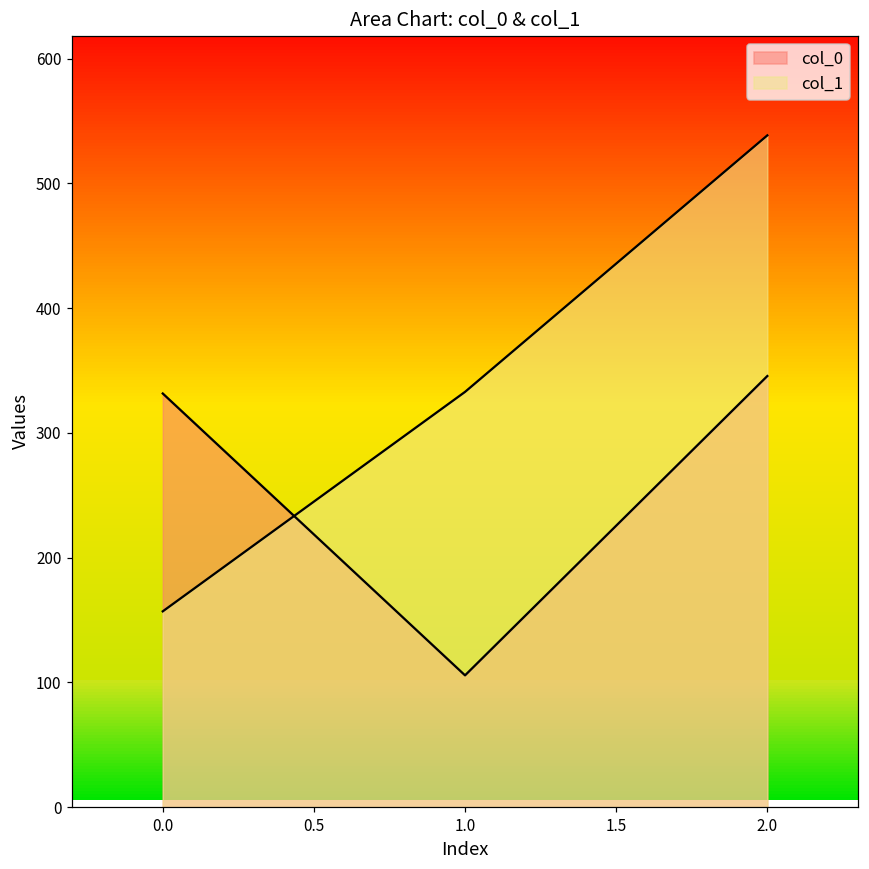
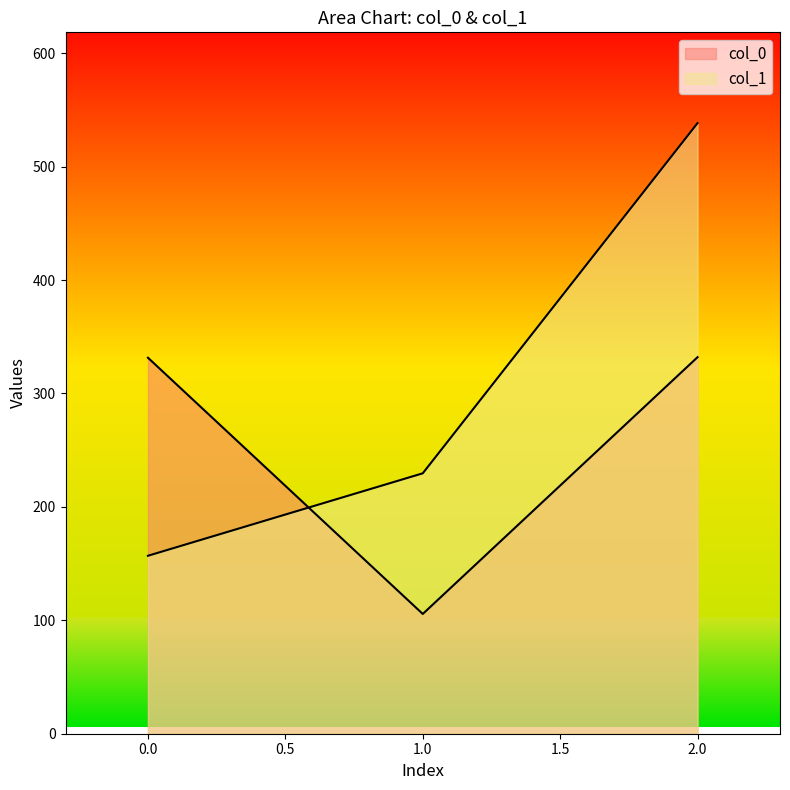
  {
    "col_0": {
      "0.0": 332,
      "1.0": 106,
-     "2.0": 346
+     "2.0": 332
    },
    "col_1": {
      "0.0": 157,
-     "1.0": 333,
+     "1.0": 230,
      "2.0": 538
    }
  }
